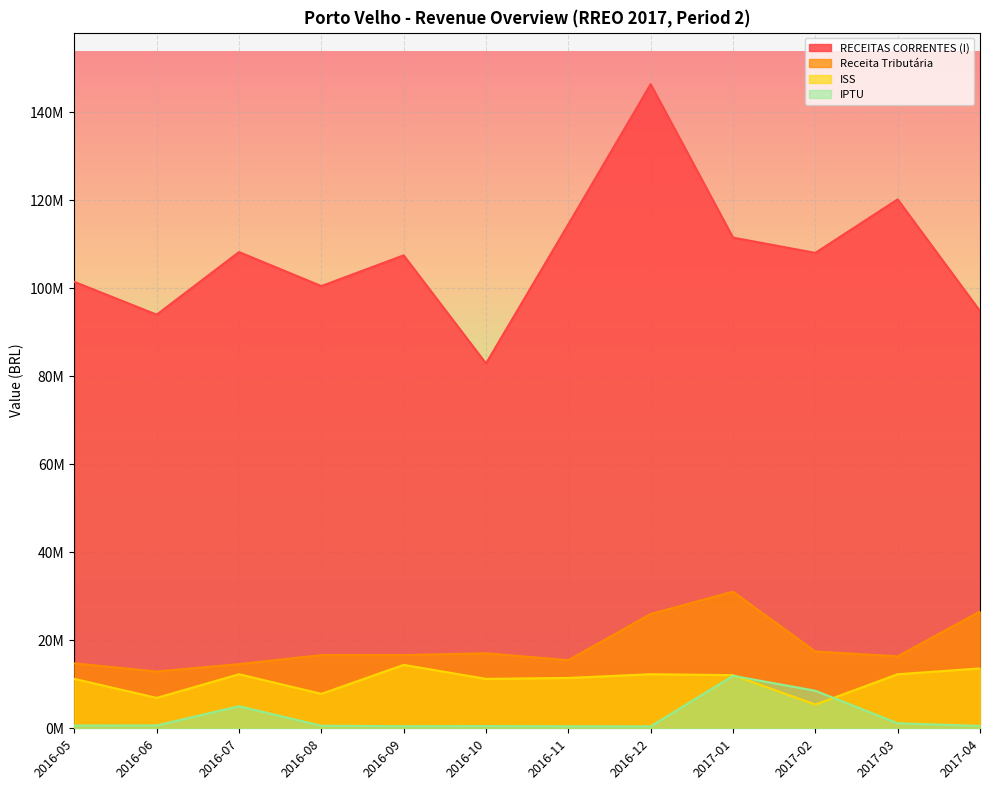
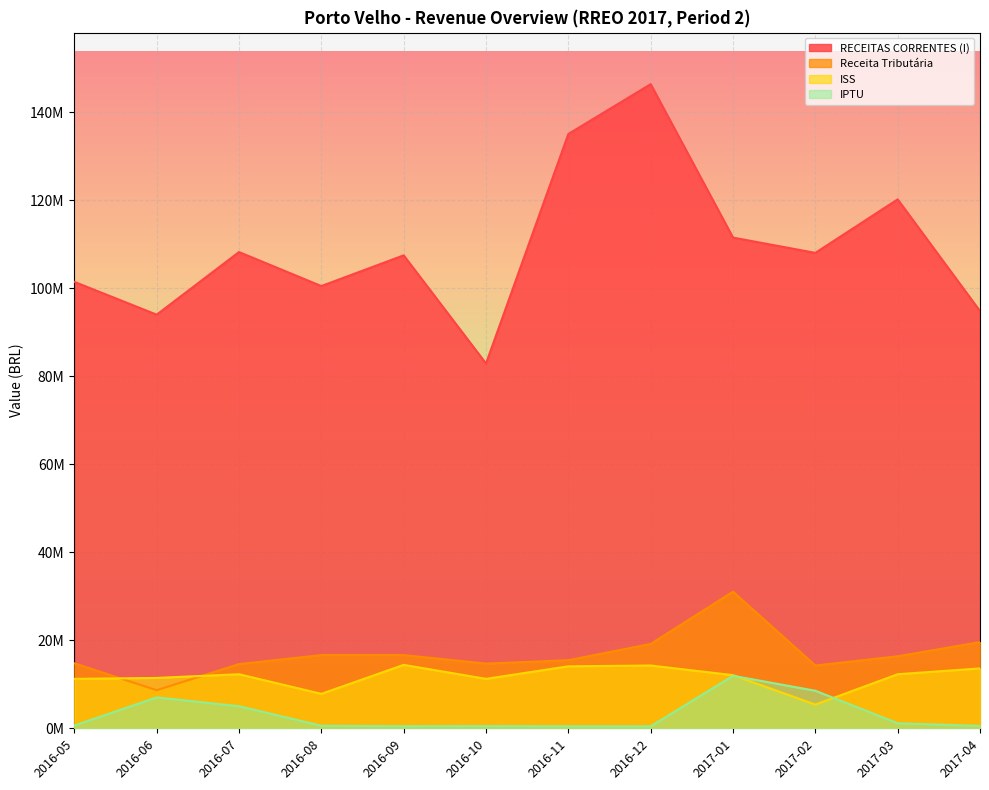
  {
    "RECEITAS CORRENTES (I)": {
      "2016-05": 101000000,
      "2016-06": 94000000,
      "2016-07": 108000000,
      "2016-08": 101000000,
      "2016-09": 108000000,
      "2016-10": 83000000,
-     "2016-11": 115000000,
+     "2016-11": 135000000,
      "2016-12": 146000000,
      "2017-01": 112000000,
      "2017-02": 108000000,
      "2017-03": 120000000,
      "2017-04": 95000000
    },
    "Receita Tributária": {
      "2016-05": 15000000,
-     "2016-06": 13000000,
+     "2016-06": 9000000,
      "2016-07": 15000000,
      "2016-08": 17000000,
      "2016-09": 17000000,
-     "2016-10": 17000000,
+     "2016-10": 15000000,
      "2016-11": 15000000,
-     "2016-12": 26000000,
+     "2016-12": 19000000,
      "2017-01": 31000000,
-     "2017-02": 17000000,
+     "2017-02": 14000000,
      "2017-03": 16000000,
-     "2017-04": 27000000
+     "2017-04": 20000000
    },
    "ISS": {
      "2016-05": 11000000,
-     "2016-06": 7000000,
+     "2016-06": 11000000,
      "2016-07": 12000000,
      "2016-08": 8000000,
      "2016-09": 14000000,
      "2016-10": 11000000,
-     "2016-11": 11000000,
-     "2016-12": 12000000,
+     "2016-11": 14000000,
+     "2016-12": 14000000,
      "2017-02": 5000000,
      "2017-03": 12000000,
      "2017-04": 14000000
    },
    "IPTU": {
      "2016-05": 1000000,
-     "2016-06": 1000000,
+     "2016-06": 7000000,
      "2016-07": 5000000,
      "2016-08": 1000000,
      "2016-09": 0,
      "2016-10": 1000000,
      "2016-11": 0,
      "2016-12": 0,
      "2017-02": 9000000,
      "2017-03": 1000000,
      "2017-04": 1000000
    }
  }
